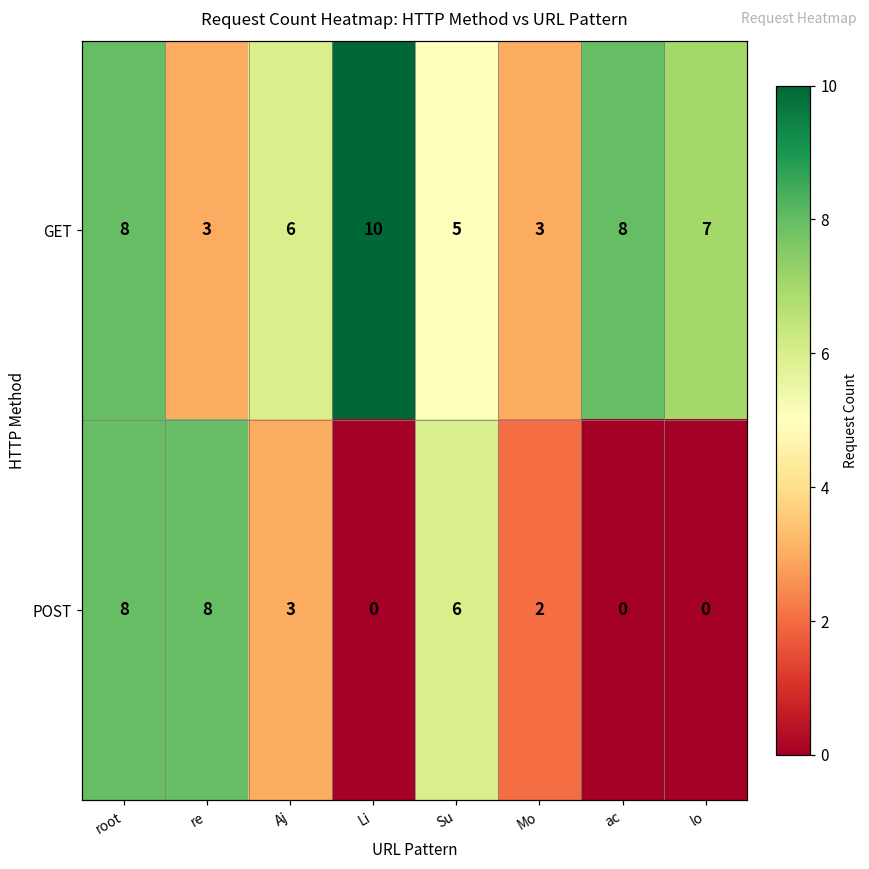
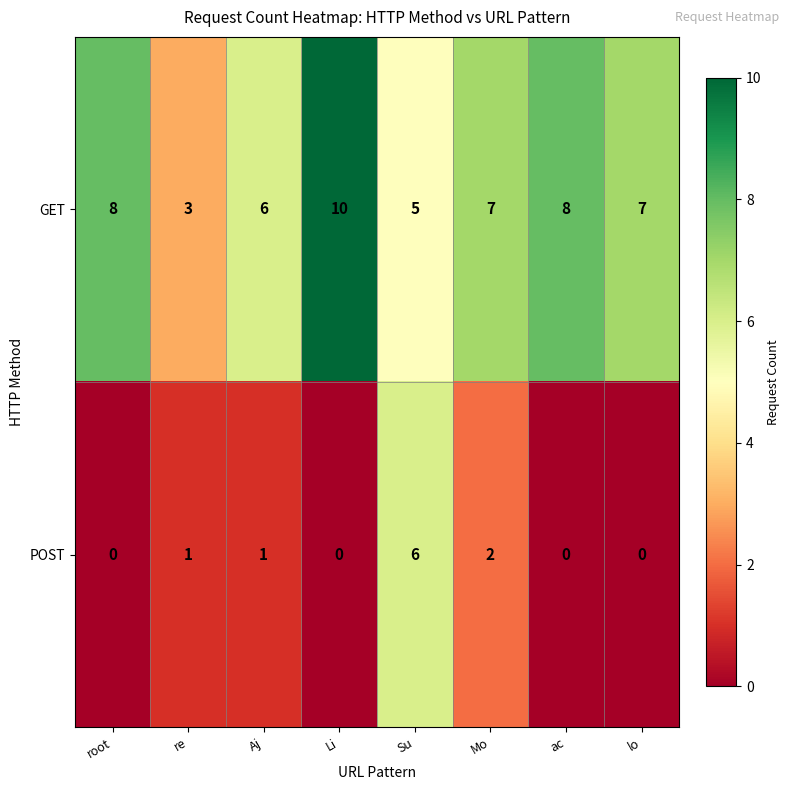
  {
    "GET": {
      "root": 8,
      "re": 3,
      "Aj": 6,
      "Li": 10,
      "Su": 5,
-     "Mo": 3,
+     "Mo": 7,
      "ac": 8,
      "lo": 7
    },
    "POST": {
-     "root": 8,
-     "re": 8,
-     "Aj": 3,
+     "root": 0,
+     "re": 1,
+     "Aj": 1,
      "Li": 0,
      "Su": 6,
      "Mo": 2,
      "ac": 0,
      "lo": 0
    }
  }
